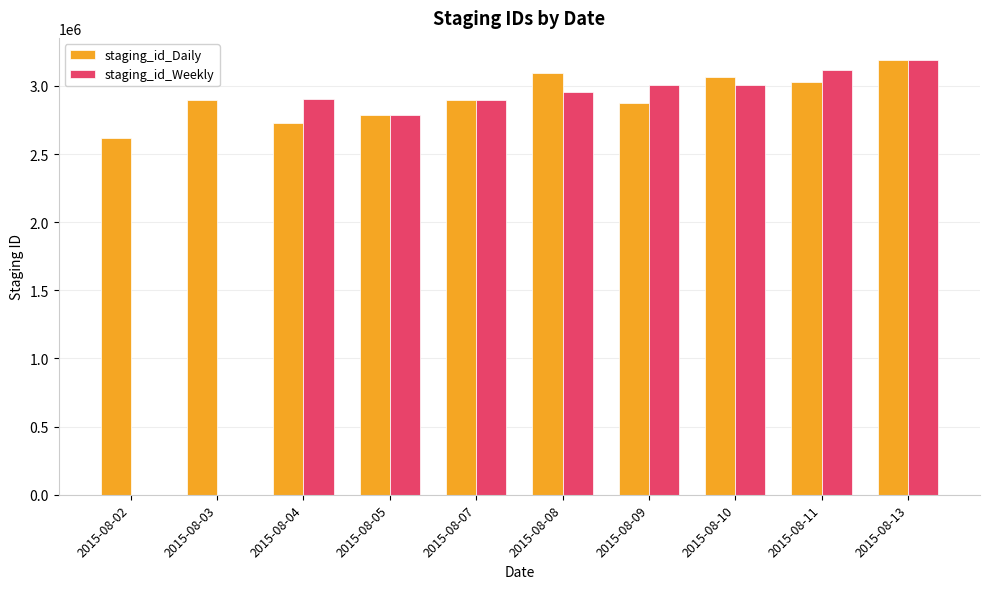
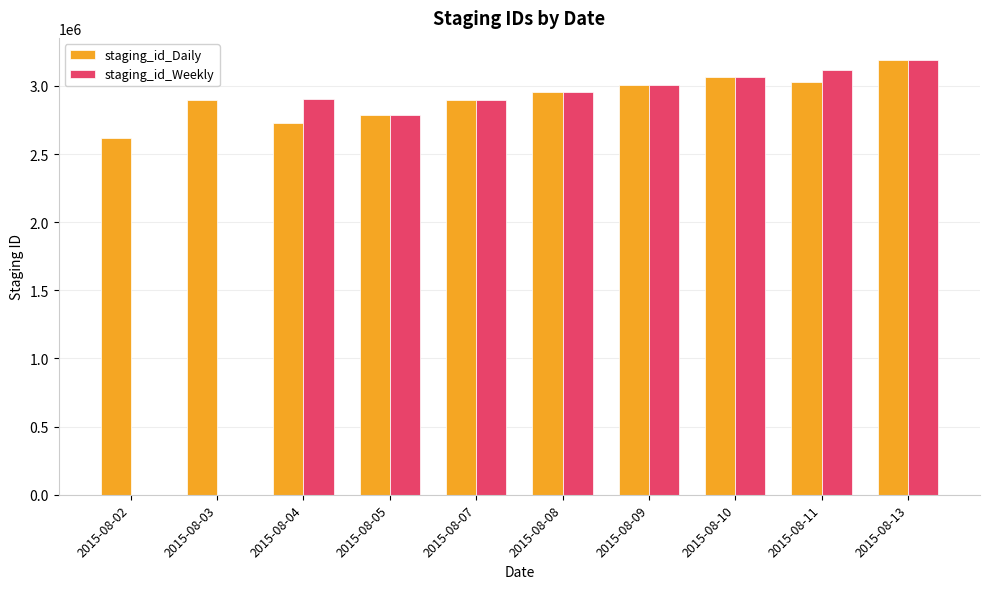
  {
    "staging_id_Daily": {
      "2015-08-02": 2610000,
      "2015-08-03": 2900000,
      "2015-08-04": 2720000,
      "2015-08-05": 2790000,
      "2015-08-07": 2900000,
-     "2015-08-08": 3100000,
-     "2015-08-09": 2880000,
+     "2015-08-08": 2950000,
+     "2015-08-09": 3000000,
      "2015-08-10": 3070000,
      "2015-08-11": 3030000,
      "2015-08-13": 3190000
    },
    "staging_id_Weekly": {
      "2015-08-02": 0,
      "2015-08-03": 0,
      "2015-08-04": 2910000,
      "2015-08-05": 2790000,
      "2015-08-07": 2900000,
      "2015-08-08": 2950000,
      "2015-08-09": 3000000,
-     "2015-08-10": 3000000,
+     "2015-08-10": 3070000,
      "2015-08-11": 3110000,
      "2015-08-13": 3190000
    }
  }
